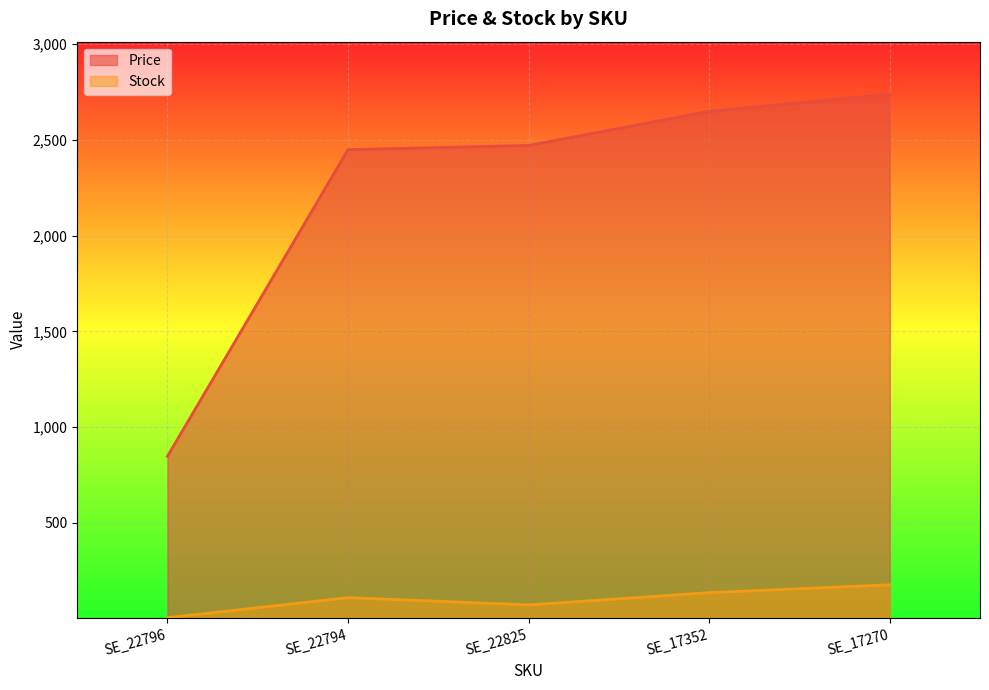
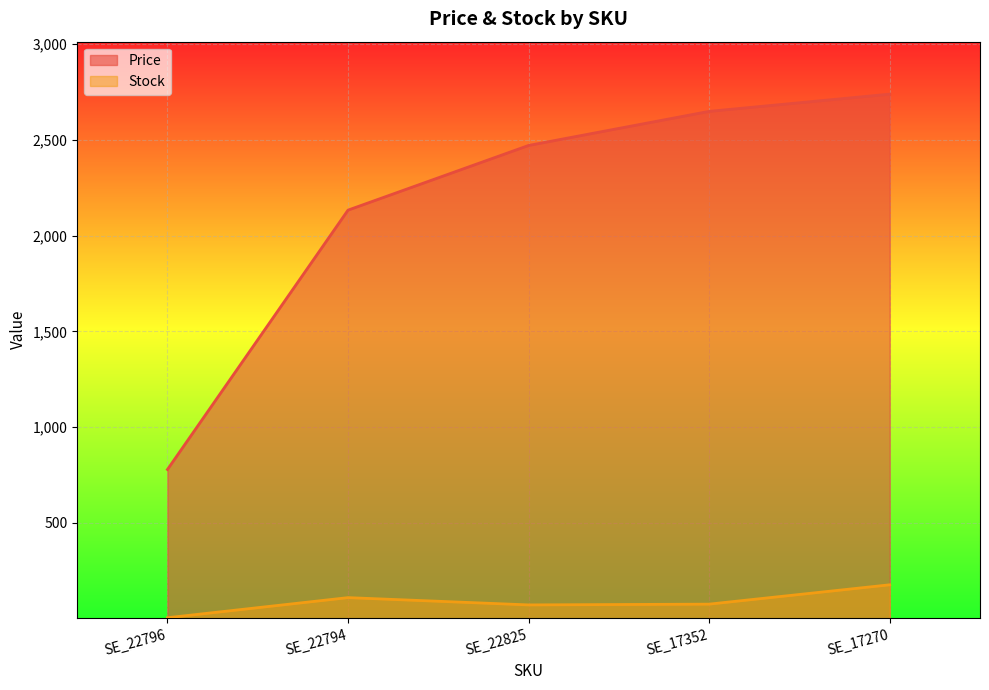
  {
    "Price": {
-     "SE_22796": "850",
-     "SE_22794": "2,450",
+     "SE_22796": "780",
+     "SE_22794": "2,130",
      "SE_22825": "2,470",
      "SE_17352": "2,650",
      "SE_17270": "2,740"
    },
    "Stock": {
      "SE_22796": "10",
      "SE_22794": "110",
      "SE_22825": "70",
-     "SE_17352": "140",
+     "SE_17352": "80",
      "SE_17270": "180"
    }
  }
